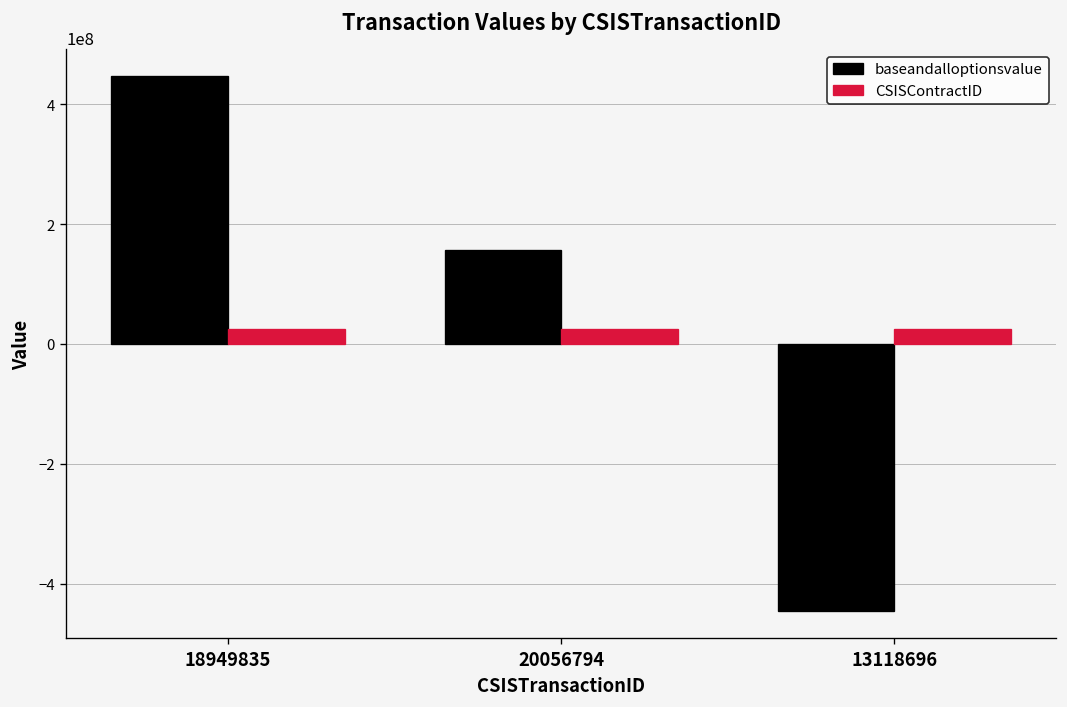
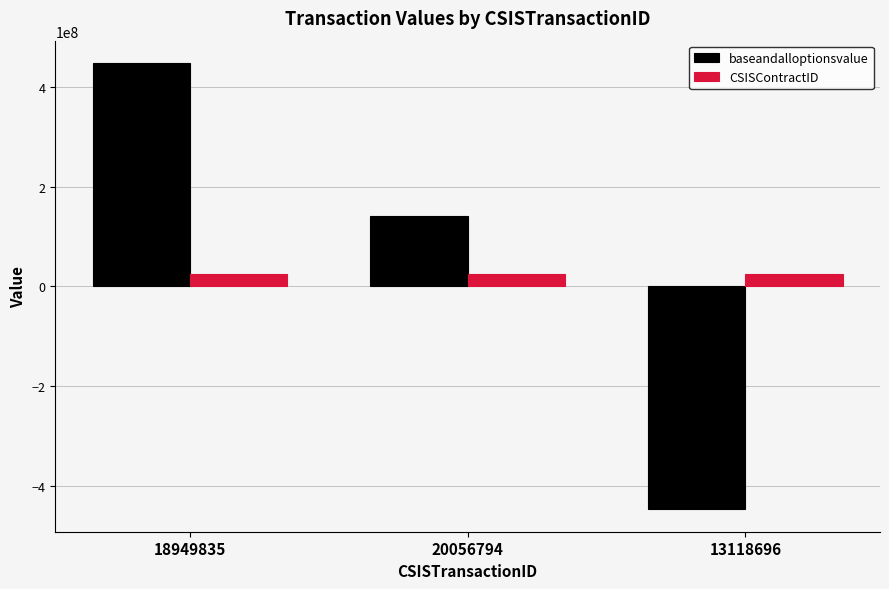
  {
    "baseandalloptionsvalue": {
      "18949835": 450000000,
-     "20056794": 160000000,
+     "20056794": 140000000,
      "13118696": -450000000
    },
    "CSISContractID": {
      "18949835": 20000000,
      "20056794": 20000000,
      "13118696": 20000000
    }
  }
